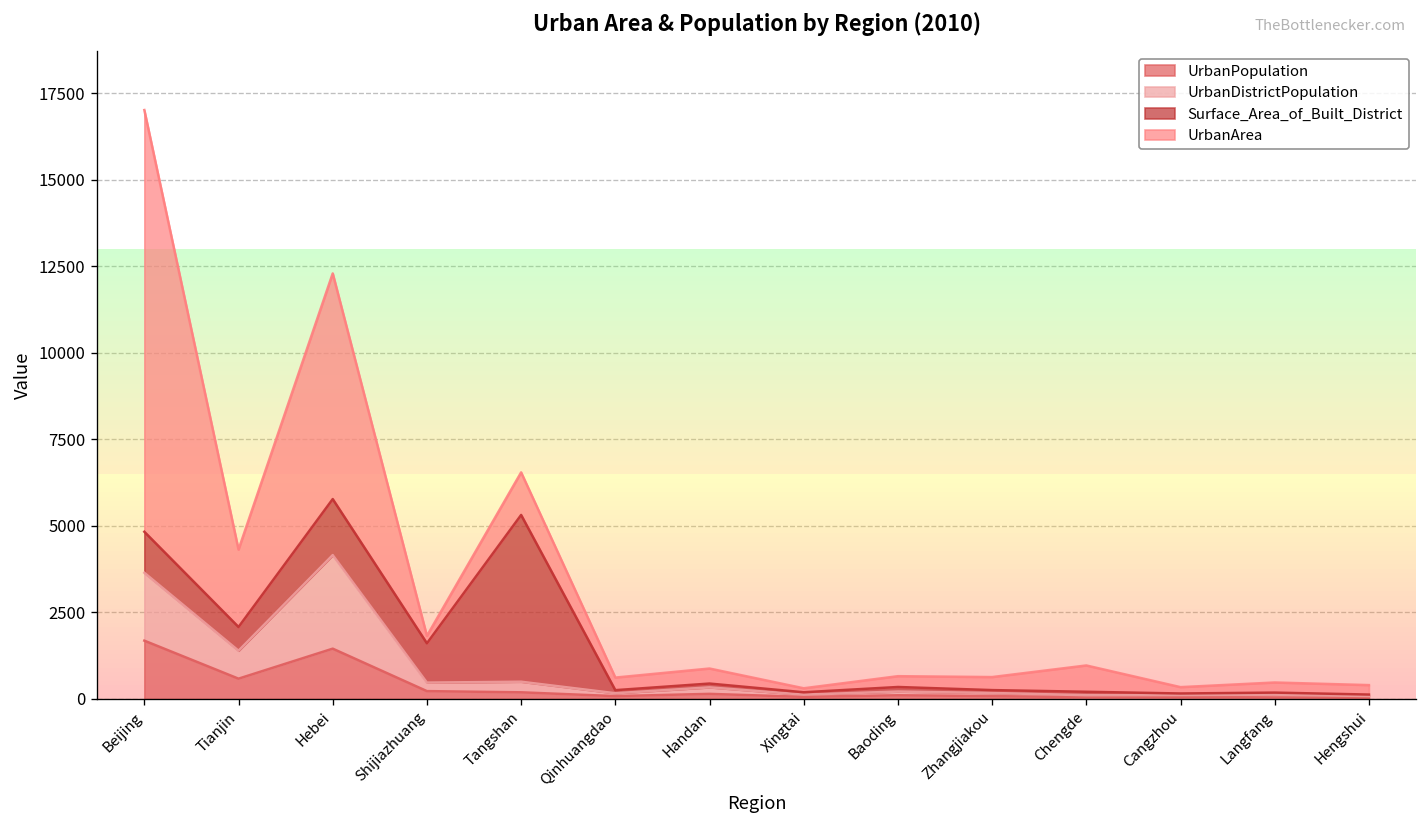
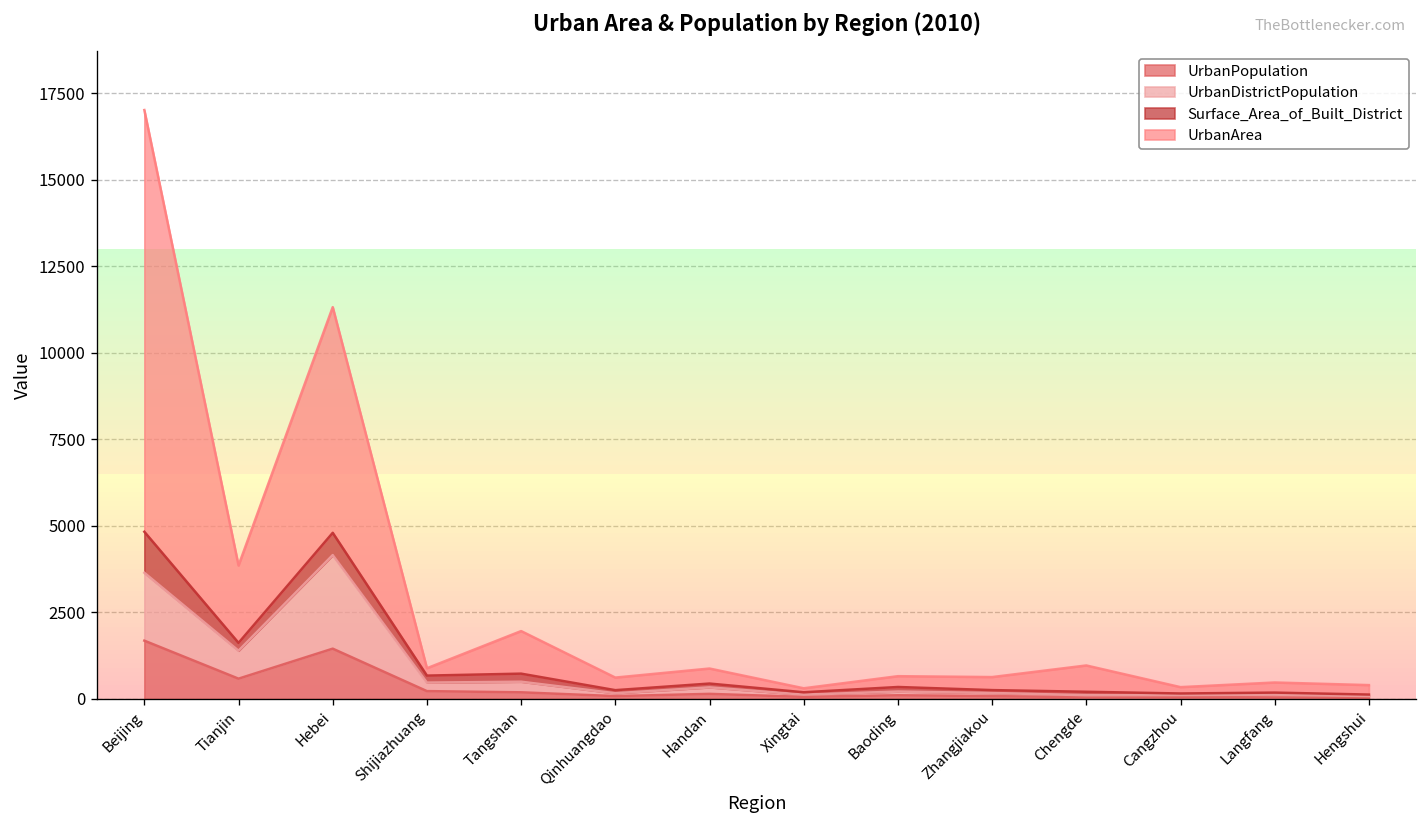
  {
    "Surface_Area_of_Built_District": {
      "Beijing": 1200,
-     "Tianjin": 700,
-     "Hebei": 1600,
-     "Shijiazhuang": 1100,
-     "Tangshan": 4800,
+     "Tianjin": 200,
+     "Hebei": 600,
+     "Shijiazhuang": 200,
+     "Tangshan": 200,
      "Qinhuangdao": 100,
      "Handan": 100,
      "Baoding": 100,
      "Chengde": 100
    }
  }
